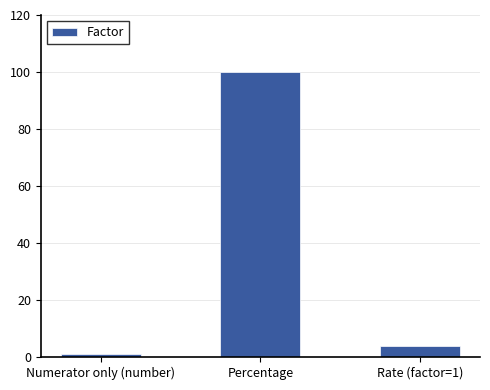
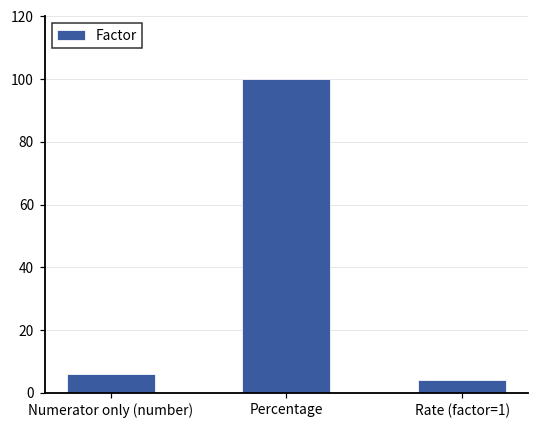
  {
-   "Numerator only (number)": 1,
+   "Numerator only (number)": 6,
    "Percentage": 100,
    "Rate (factor=1)": 4
  }
